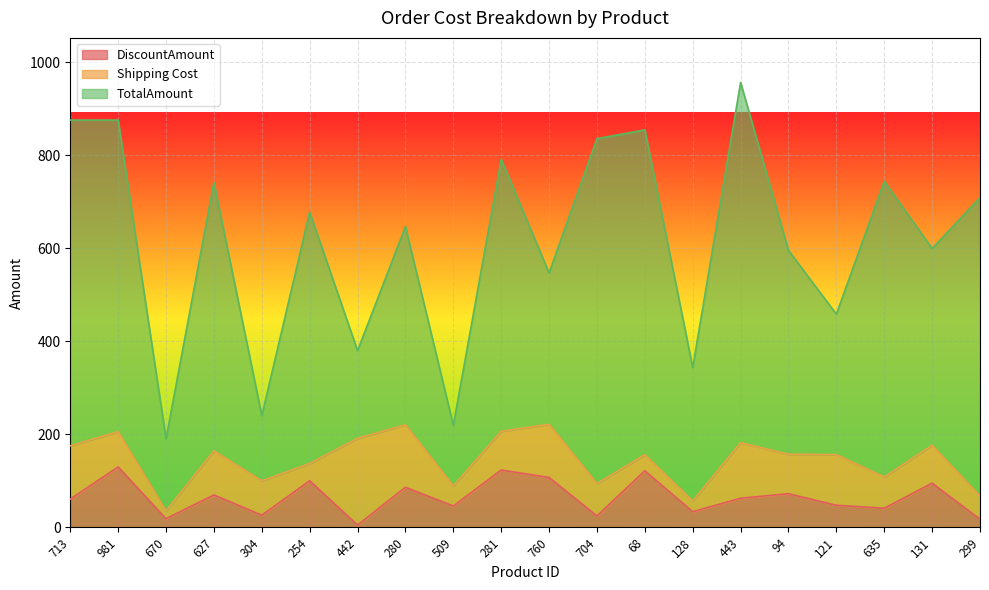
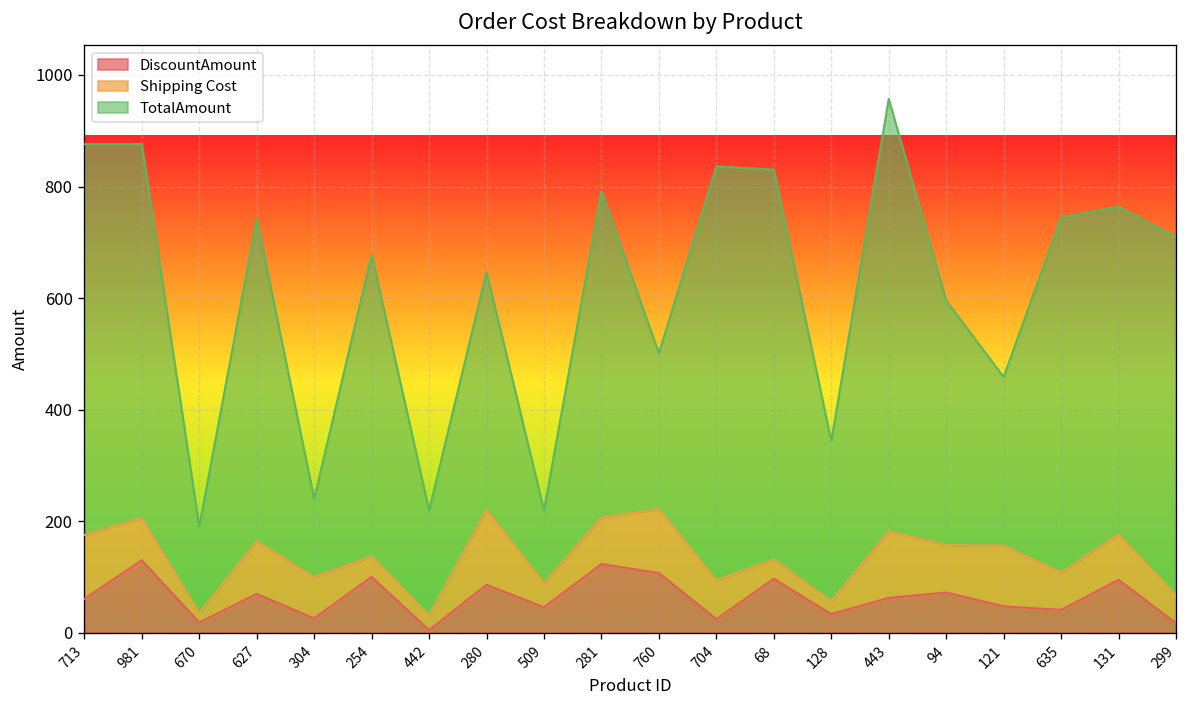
  {
    "DiscountAmount": {
      "713": 60,
      "981": 130,
      "670": 20,
      "627": 70,
      "304": 30,
      "254": 100,
      "442": 10,
      "280": 90,
      "509": 50,
      "281": 120,
      "760": 110,
      "704": 20,
-     "68": 120,
+     "68": 100,
      "128": 30,
      "443": 60,
      "94": 70,
      "121": 50,
      "635": 40,
      "131": 100,
      "299": 20
    },
    "Shipping Cost": {
      "713": 110,
      "981": 80,
      "670": 20,
      "627": 90,
      "304": 70,
      "254": 40,
-     "442": 190,
+     "442": 30,
      "280": 130,
      "509": 40,
      "281": 80,
      "760": 110,
      "704": 70,
      "68": 30,
      "128": 20,
      "443": 120,
      "94": 80,
      "121": 110,
      "635": 70,
      "131": 80,
      "299": 50
    },
    "TotalAmount": {
      "713": 700,
      "981": 670,
      "670": 160,
      "627": 580,
      "304": 140,
      "254": 540,
      "442": 190,
      "280": 430,
      "509": 130,
      "281": 580,
-     "760": 330,
+     "760": 280,
      "704": 740,
      "68": 700,
      "128": 290,
      "443": 770,
      "94": 440,
      "121": 300,
      "635": 640,
-     "131": 420,
+     "131": 590,
      "299": 640
    }
  }
